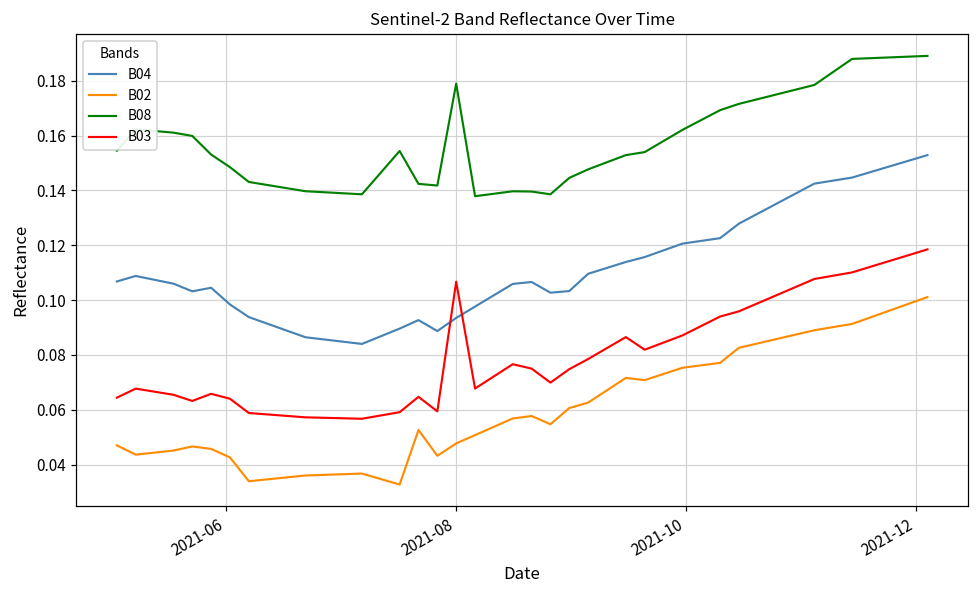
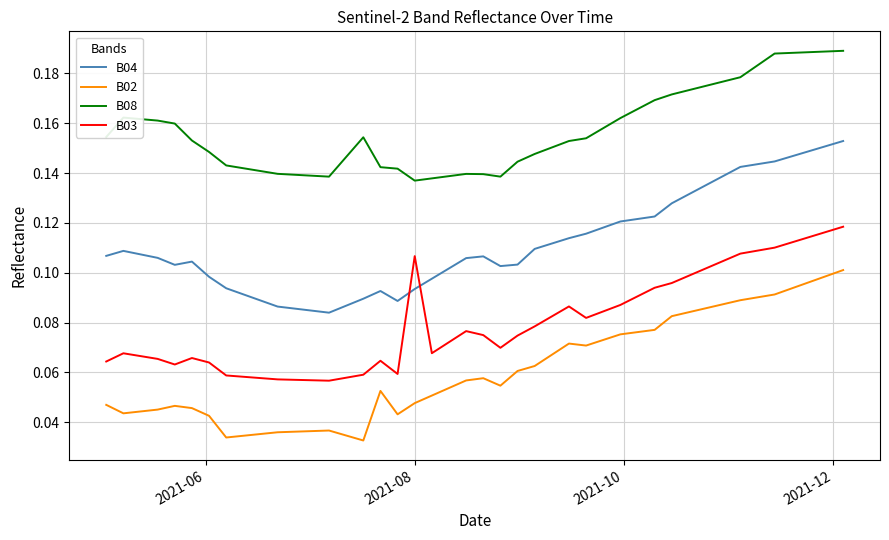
  {
    "B04": {
      "2021-08": 0.094
    },
    "B02": {
      "2021-08": 0.048
    },
    "B08": {
-     "2021-08": 0.179
+     "2021-08": 0.137
    },
    "B03": {
      "2021-08": 0.107
    }
  }
